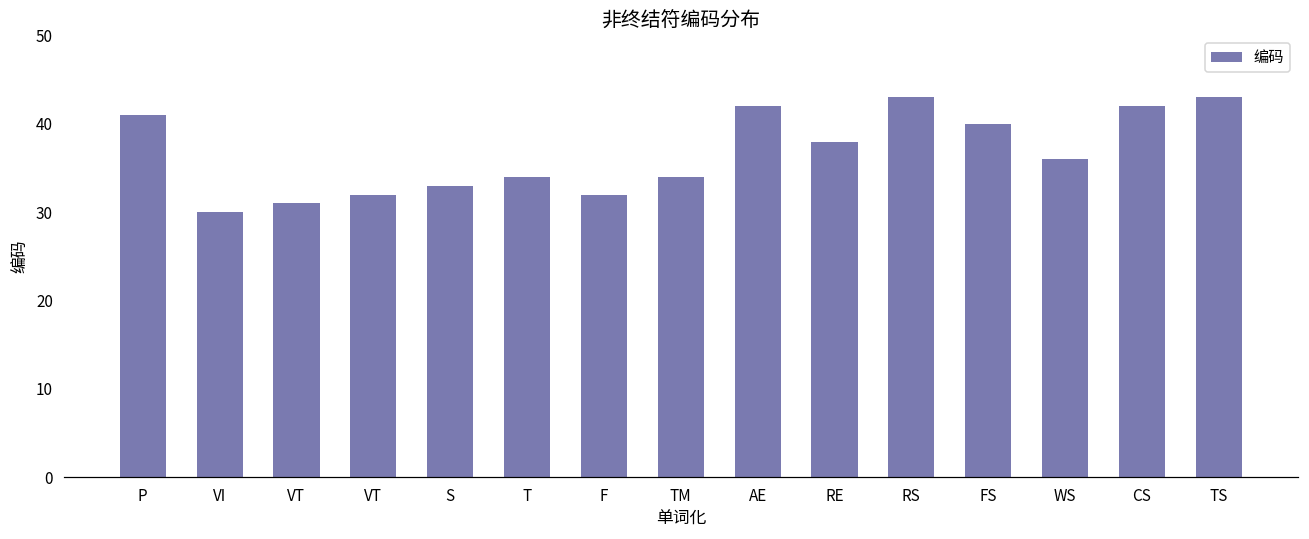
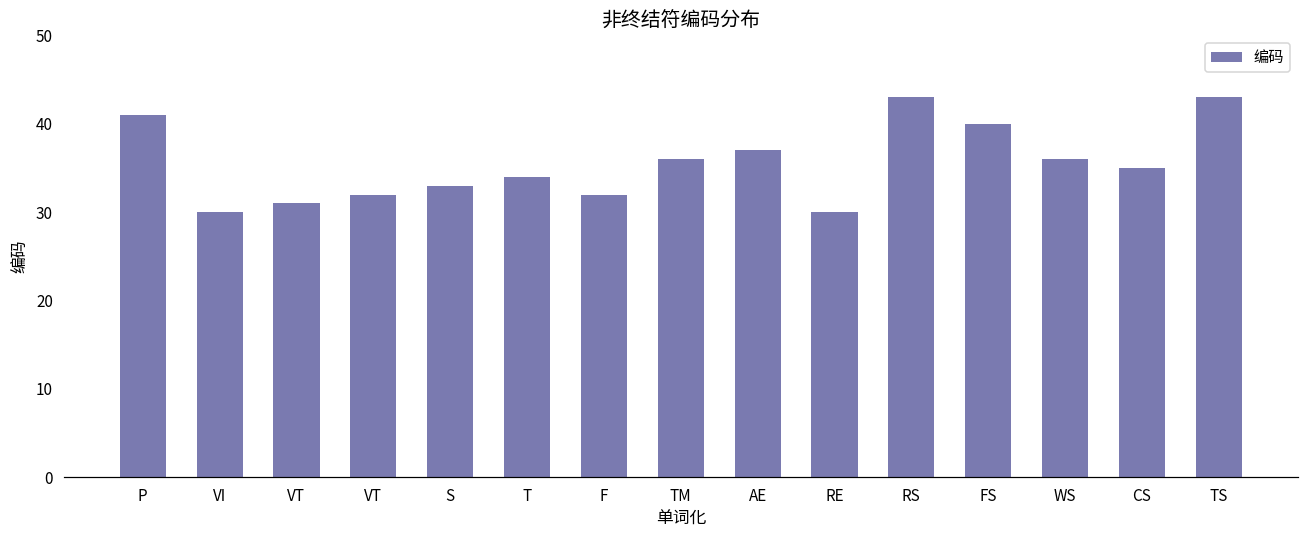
  {
    "P": 41,
    "VI": 30,
    "S": 33,
    "T": 34,
    "F": 32,
-   "TM": 34,
-   "AE": 42,
-   "RE": 38,
+   "TM": 36,
+   "AE": 37,
+   "RE": 30,
    "RS": 43,
    "FS": 40,
    "WS": 36,
-   "CS": 42,
+   "CS": 35,
    "TS": 43
  }
